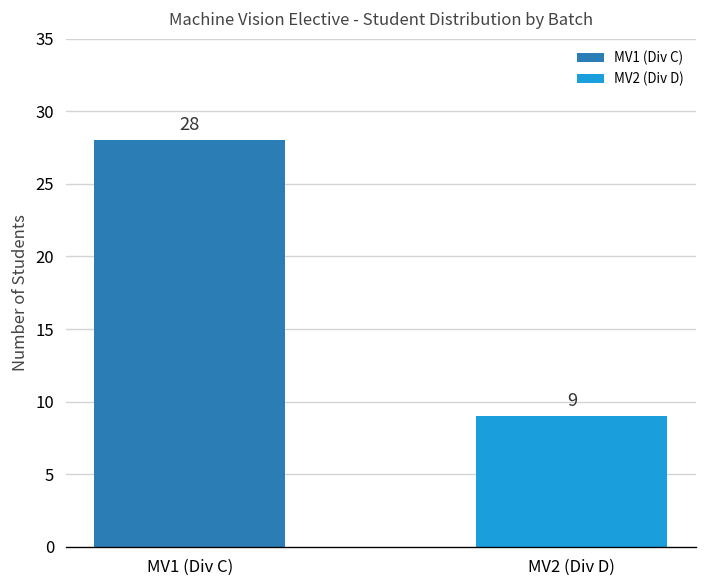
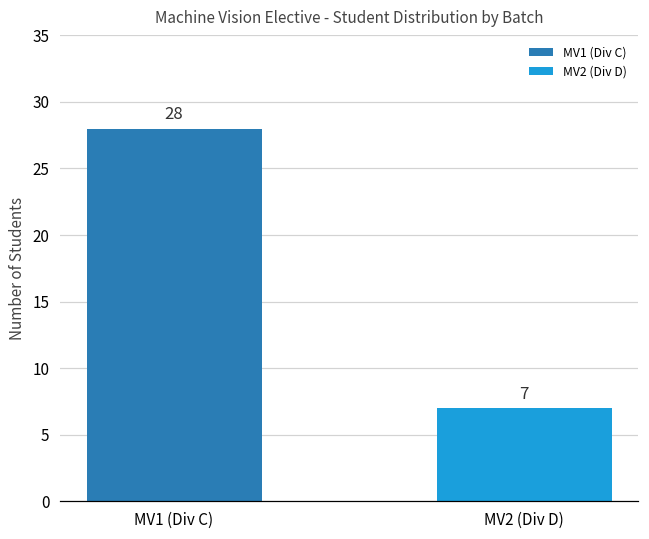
  {
    "MV1 (Div C)": 28,
-   "MV2 (Div D)": 9
+   "MV2 (Div D)": 7
  }
